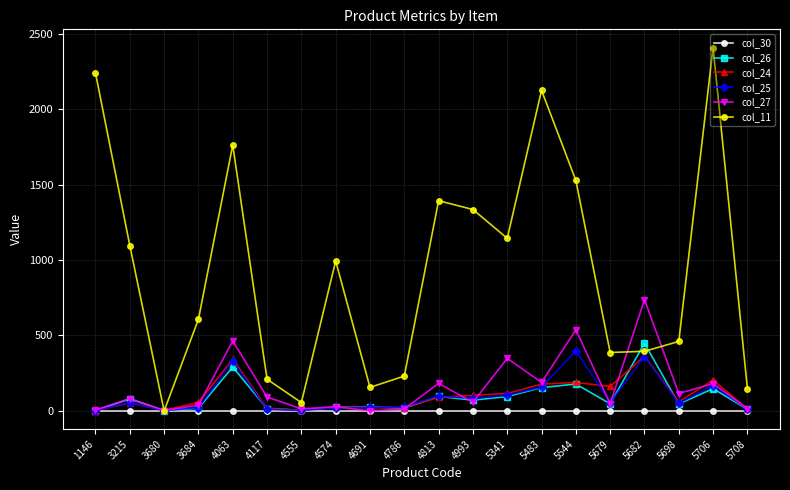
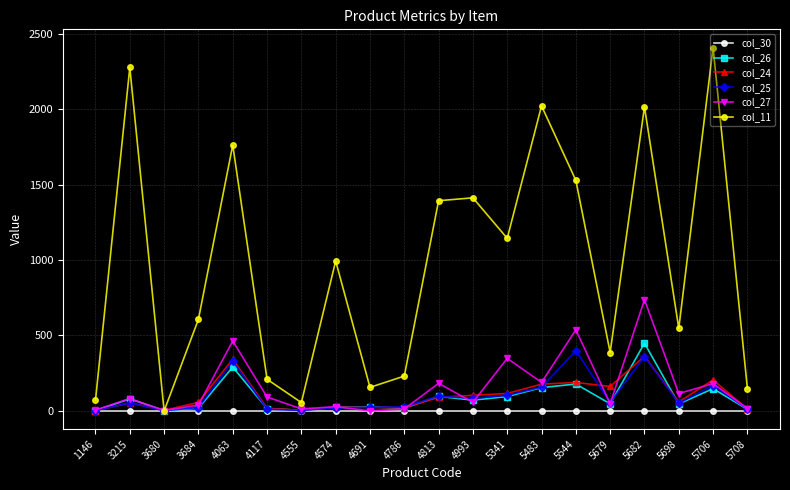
  {
    "col_30": {
      "3215": 0,
      "3684": 0,
      "4063": 0,
      "4574": 0,
      "4813": 0,
      "4993": 0,
      "5341": 0,
      "5483": 0,
      "5544": 0,
      "5679": 0,
      "5682": 0,
      "5698": 0,
      "5706": 0
    },
    "col_26": {
      "4063": 290,
      "5682": 450,
      "5706": 150
    },
    "col_24": {
      "3684": 60,
      "4993": 100,
      "5679": 160,
      "5706": 210
    },
    "col_25": {
      "5544": 400
    },
    "col_27": {
      "4063": 460,
      "4117": 90,
      "4813": 180,
      "5341": 350,
      "5544": 540,
      "5682": 740,
      "5698": 120
    },
    "col_11": {
-     "1146": 2240,
-     "3215": 1100,
+     "1146": 70,
+     "3215": 2280,
      "3684": 610,
      "4063": 1760,
      "4117": 210,
      "4555": 60,
      "4574": 990,
      "4691": 160,
      "4786": 230,
      "4813": 1390,
-     "4993": 1330,
+     "4993": 1410,
      "5341": 1140,
-     "5483": 2120,
+     "5483": 2020,
      "5544": 1530,
      "5679": 390,
-     "5682": 400,
-     "5698": 460,
+     "5682": 2020,
+     "5698": 550,
      "5708": 150
    }
  }
